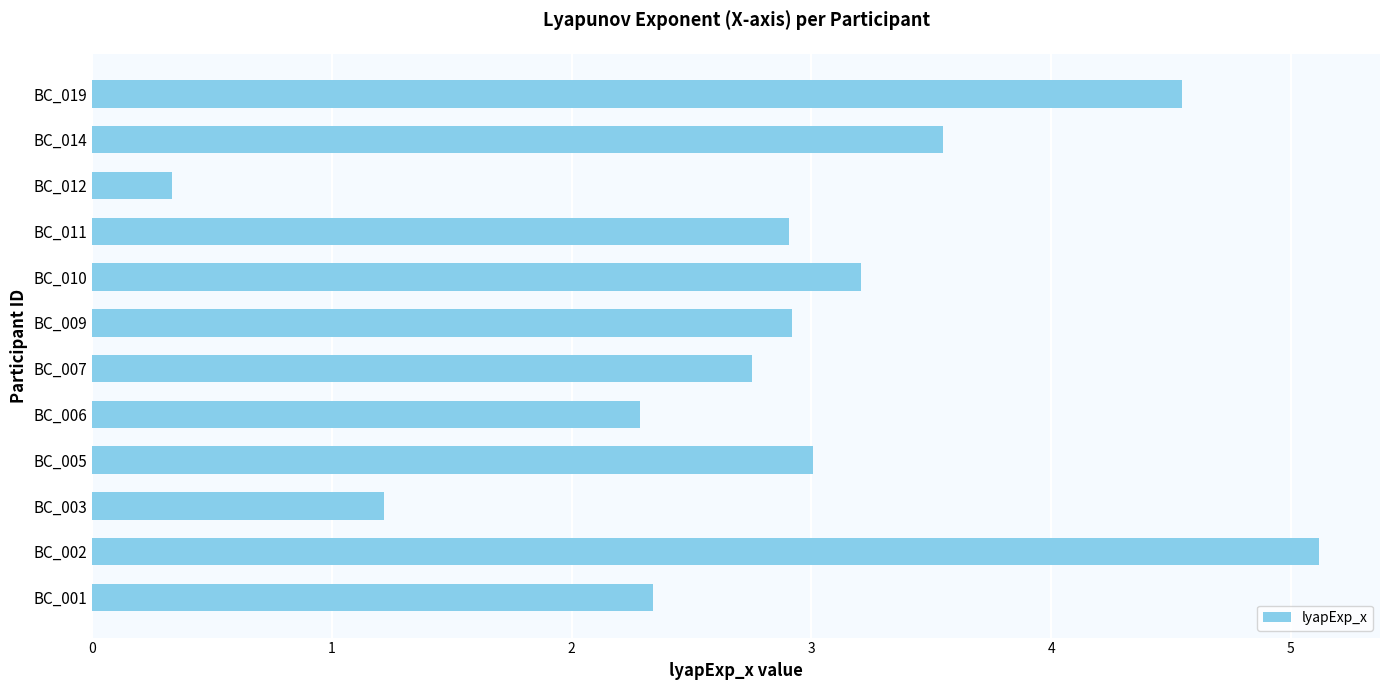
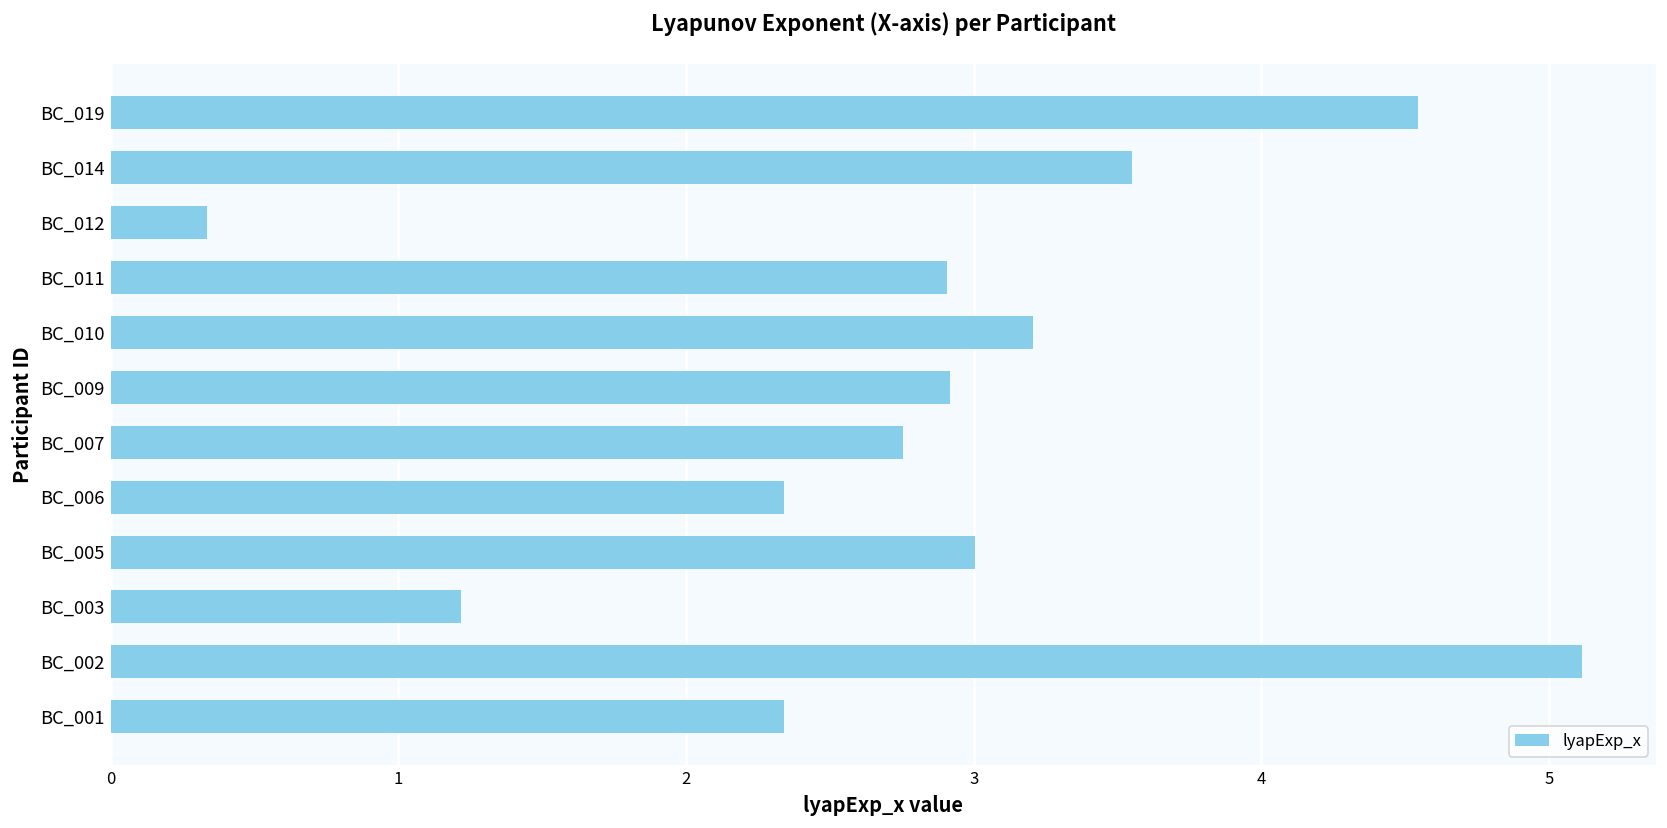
  {
    "BC_019": 4.55,
    "BC_014": 3.55,
    "BC_012": 0.33,
    "BC_011": 2.91,
    "BC_010": 3.21,
    "BC_009": 2.92,
    "BC_007": 2.75,
-   "BC_006": 2.28,
+   "BC_006": 2.34,
    "BC_005": 3.01,
    "BC_003": 1.22,
    "BC_002": 5.12,
    "BC_001": 2.34
  }
